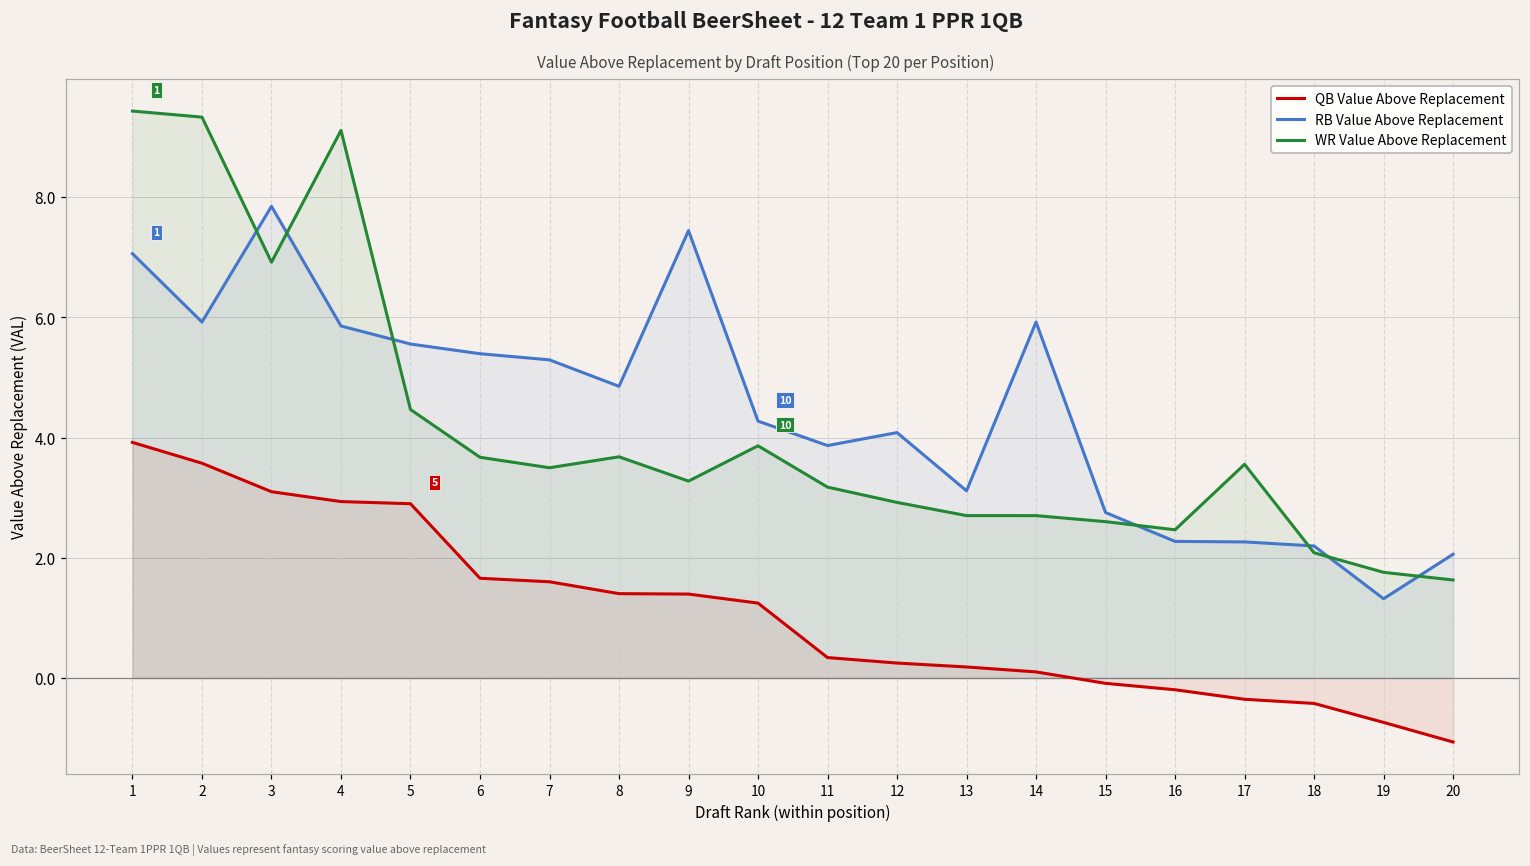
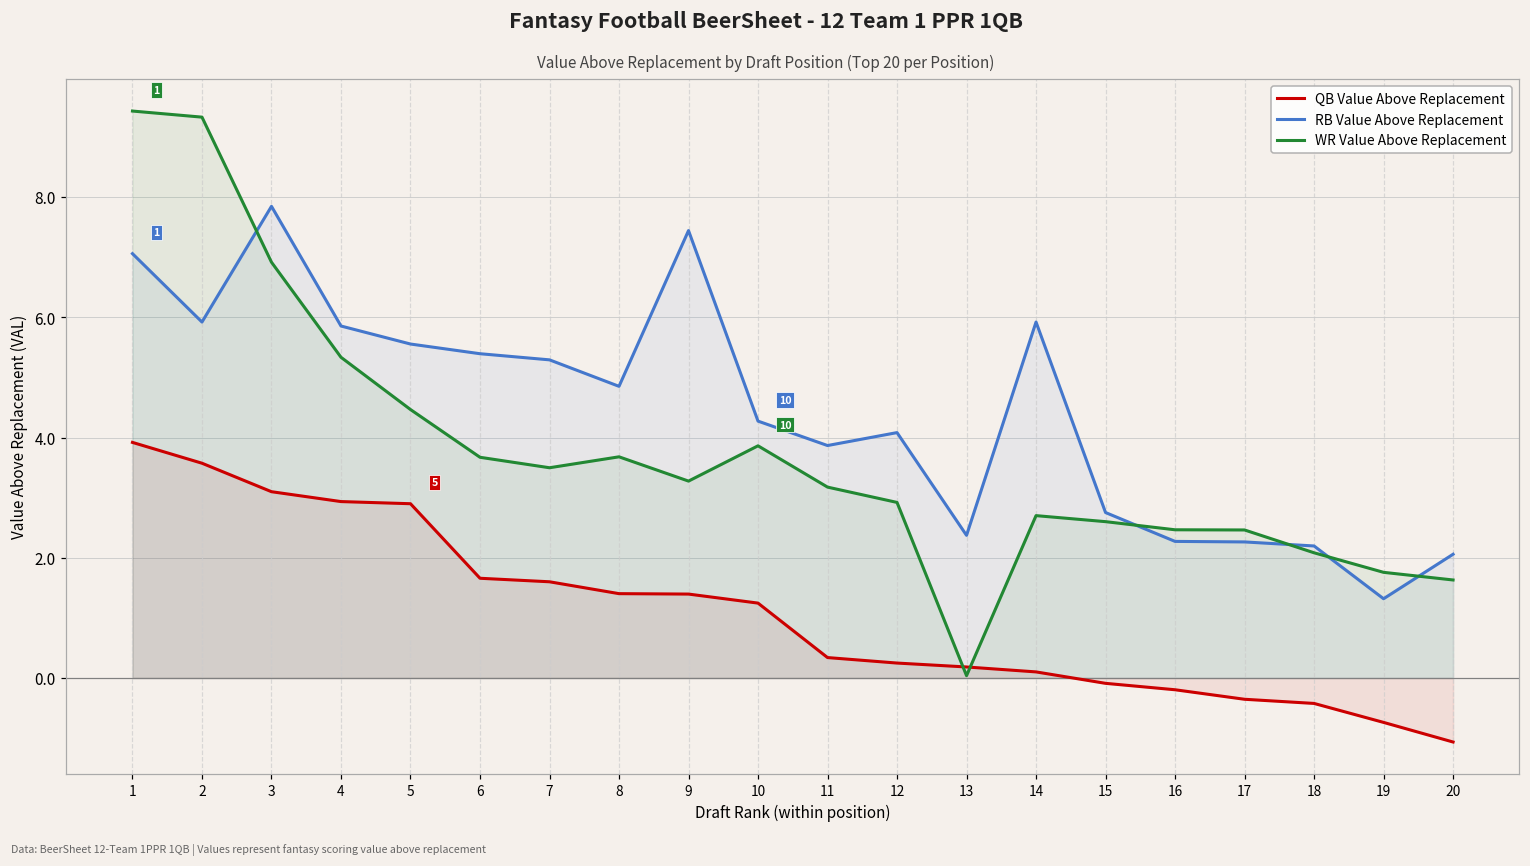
  {
    "RB Value Above Replacement": {
      "2": 5.9,
      "3": 7.8,
      "4": 5.9,
      "5": 5.6,
      "6": 5.4,
      "7": 5.3,
      "8": 4.9,
      "9": 7.4,
      "11": 3.9,
      "12": 4.1,
-     "13": 3.1,
+     "13": 2.4,
      "14": 5.9,
      "15": 2.8,
      "16": 2.3,
      "17": 2.3,
      "18": 2.2,
      "19": 1.3,
      "20": 2.1
    },
    "WR Value Above Replacement": {
      "2": 9.3,
      "3": 6.9,
-     "4": 9.1,
+     "4": 5.3,
      "5": 4.5,
      "6": 3.7,
      "7": 3.5,
      "8": 3.7,
      "9": 3.3,
      "10": 3.9,
      "11": 3.2,
      "12": 2.9,
-     "13": 2.7,
+     "13": 0.0,
      "14": 2.7,
      "15": 2.6,
      "16": 2.5,
-     "17": 3.6,
+     "17": 2.5,
      "18": 2.1,
      "19": 1.8,
      "20": 1.6
    }
  }
